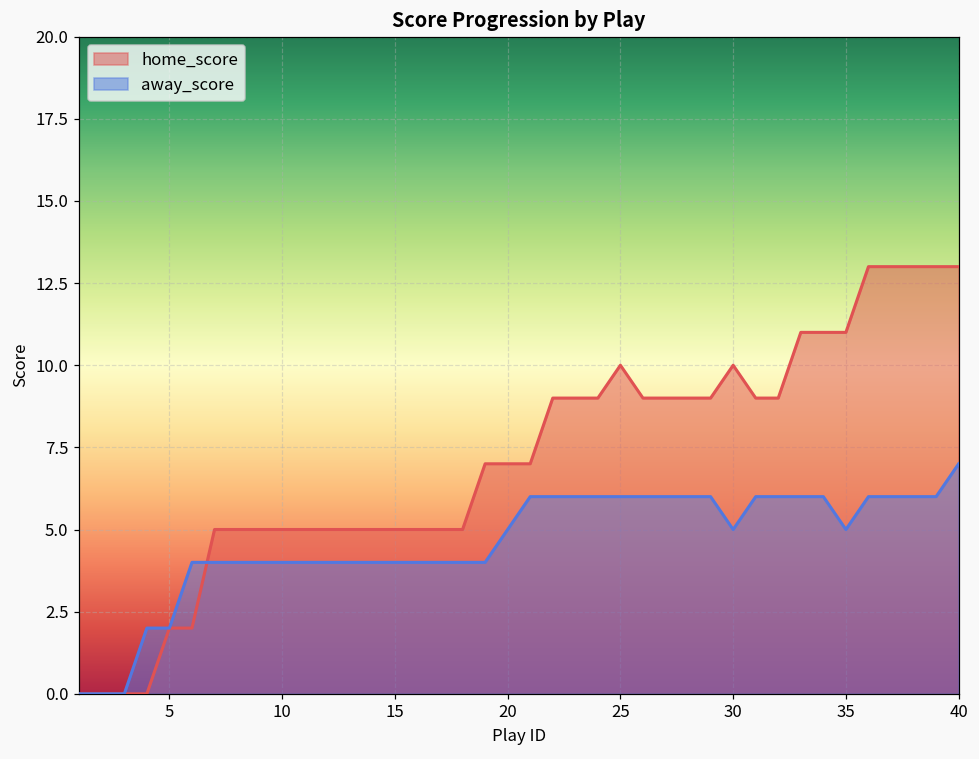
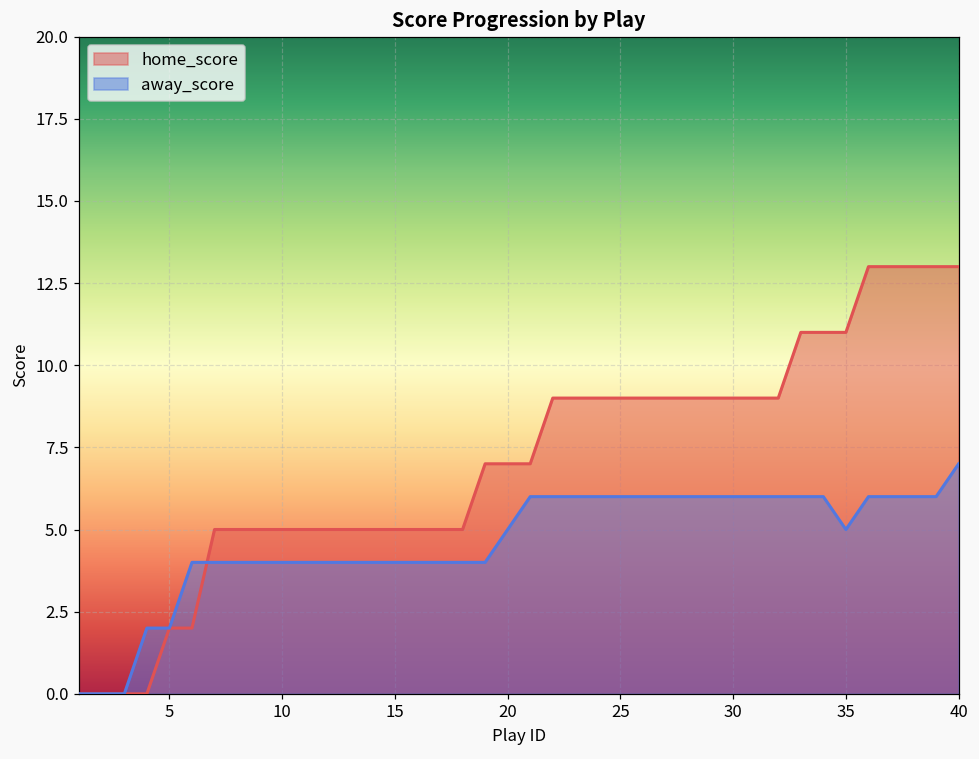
  {
    "home_score": {
      "10": 5,
      "15": 5,
      "20": 7,
-     "25": 10,
-     "30": 10,
+     "25": 9,
+     "30": 9,
      "35": 11,
      "40": 13
    },
    "away_score": {
      "10": 4,
      "15": 4,
      "20": 5,
      "25": 6,
-     "30": 5,
+     "30": 6,
      "35": 5,
      "40": 7
    }
  }
